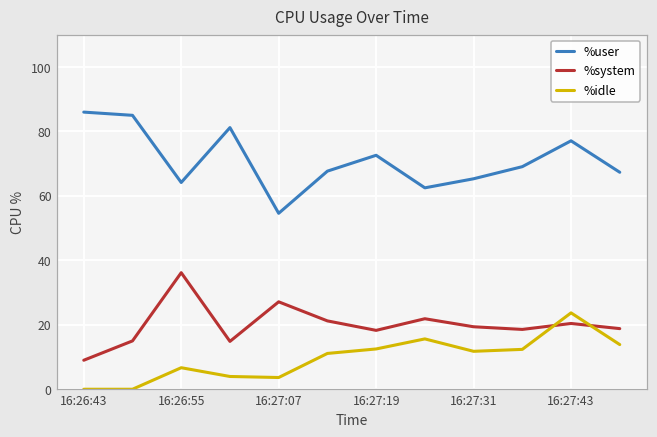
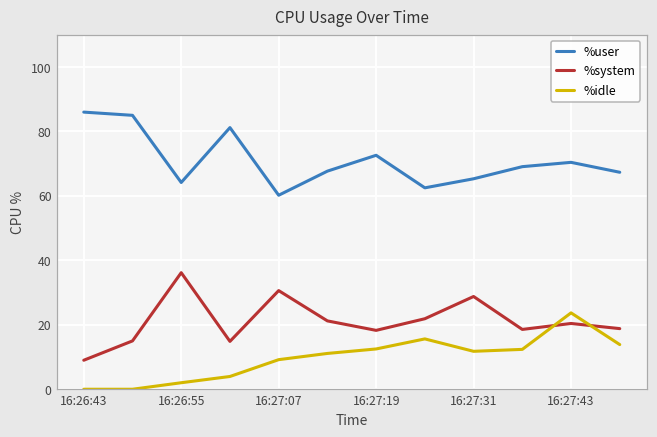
  {
    "%user": {
      "16:26:43": 86,
      "16:26:55": 64,
-     "16:27:07": 55,
+     "16:27:07": 60,
      "16:27:19": 73,
      "16:27:31": 65,
-     "16:27:43": 77
+     "16:27:43": 70
    },
    "%system": {
      "16:26:43": 9,
      "16:26:55": 36,
-     "16:27:07": 27,
+     "16:27:07": 31,
      "16:27:19": 18,
-     "16:27:31": 19,
+     "16:27:31": 29,
      "16:27:43": 20
    },
    "%idle": {
      "16:26:43": 0,
-     "16:26:55": 7,
-     "16:27:07": 4,
+     "16:26:55": 2,
+     "16:27:07": 9,
      "16:27:19": 13,
      "16:27:31": 12,
      "16:27:43": 24
    }
  }
